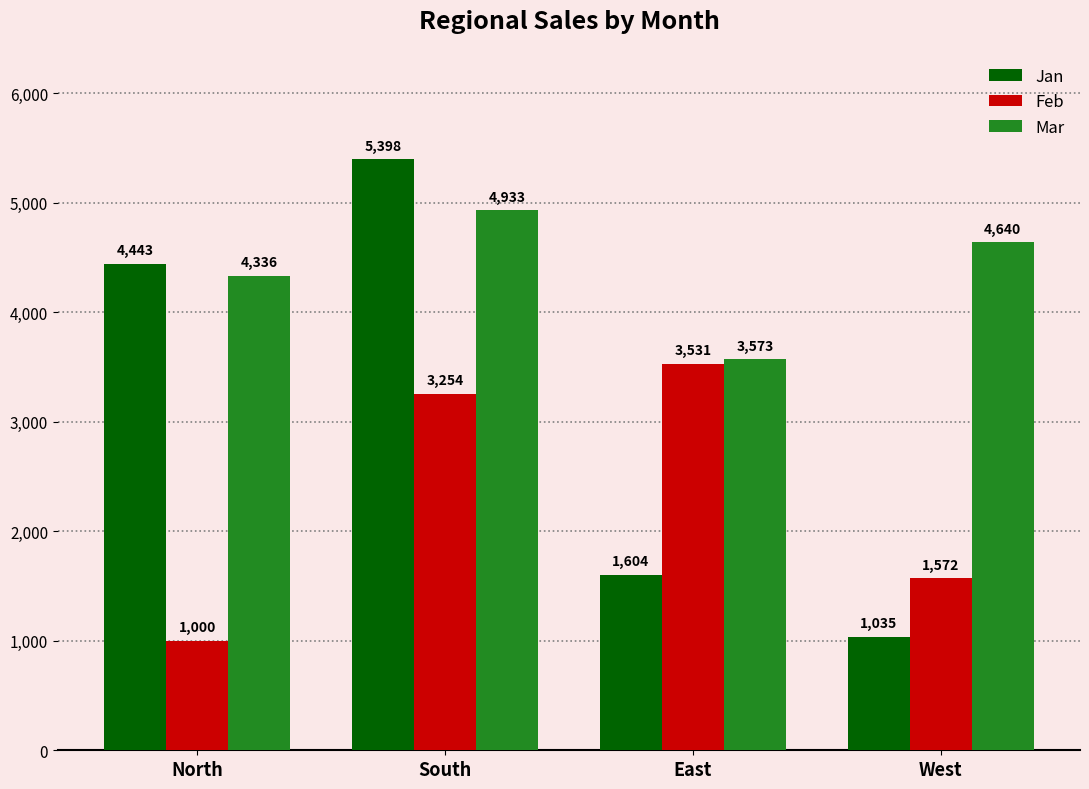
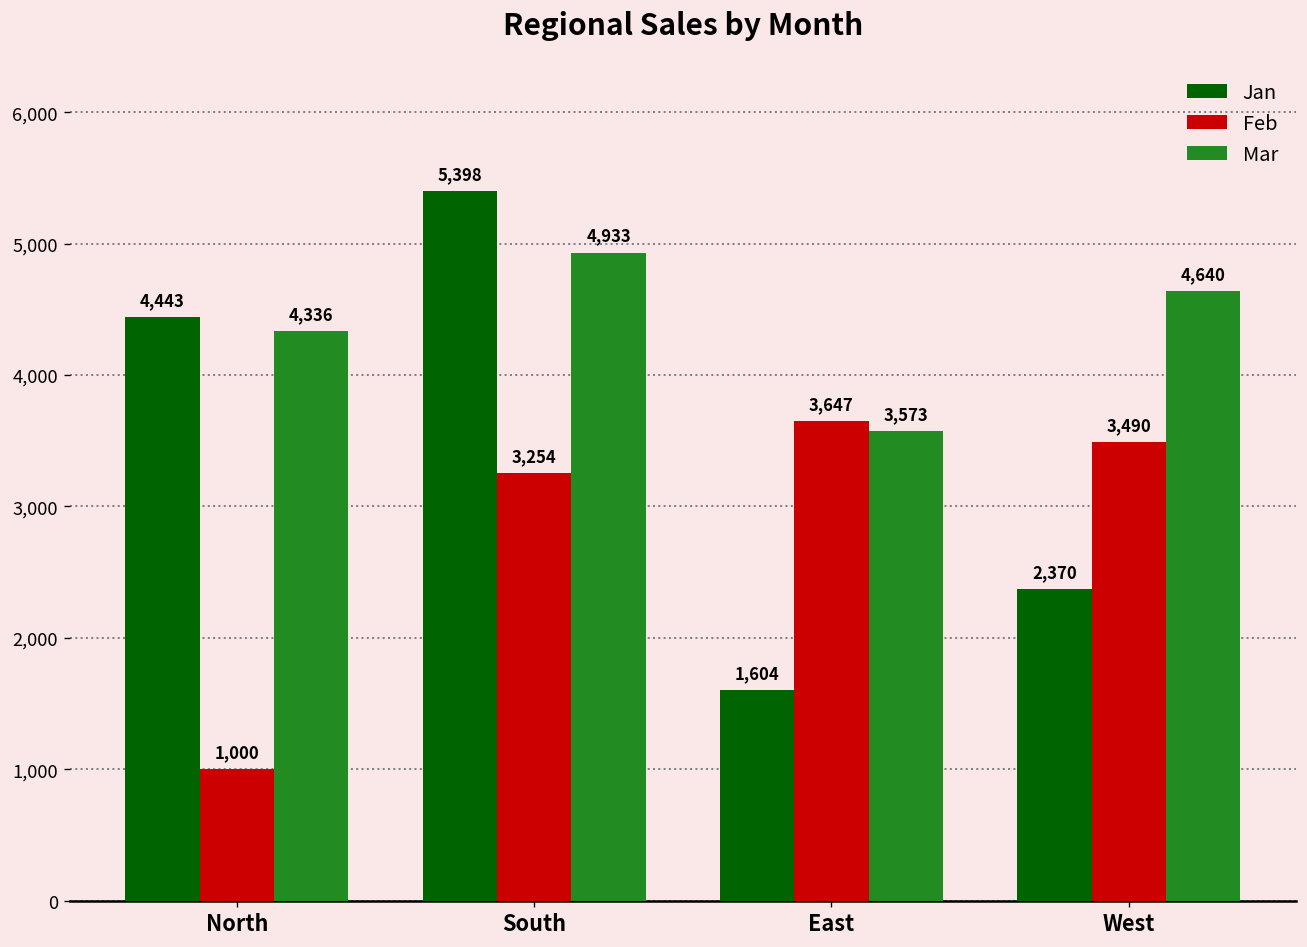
  {
    "Jan": {
      "North": "4,443",
      "South": "5,398",
      "East": "1,604",
-     "West": "1,035"
+     "West": "2,370"
    },
    "Feb": {
      "North": "1,000",
      "South": "3,254",
-     "East": "3,531",
-     "West": "1,572"
+     "East": "3,647",
+     "West": "3,490"
    },
    "Mar": {
      "North": "4,336",
      "South": "4,933",
      "East": "3,573",
      "West": "4,640"
    }
  }
